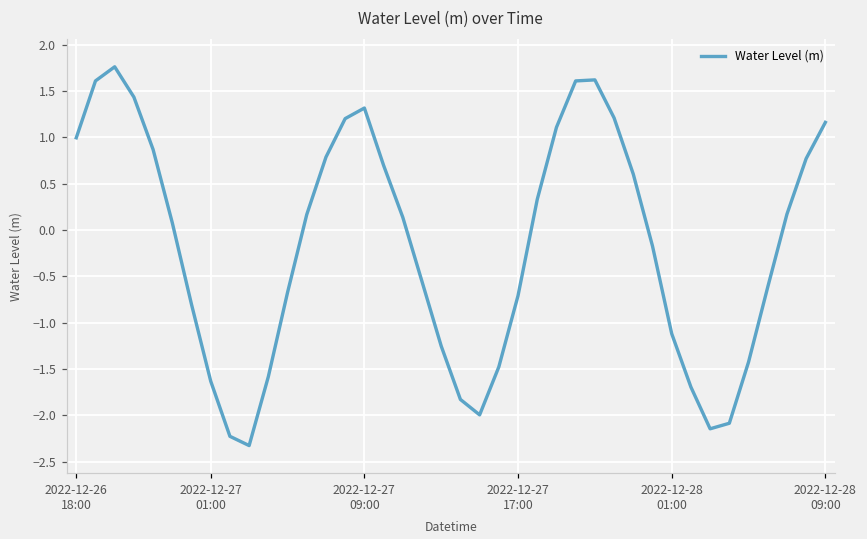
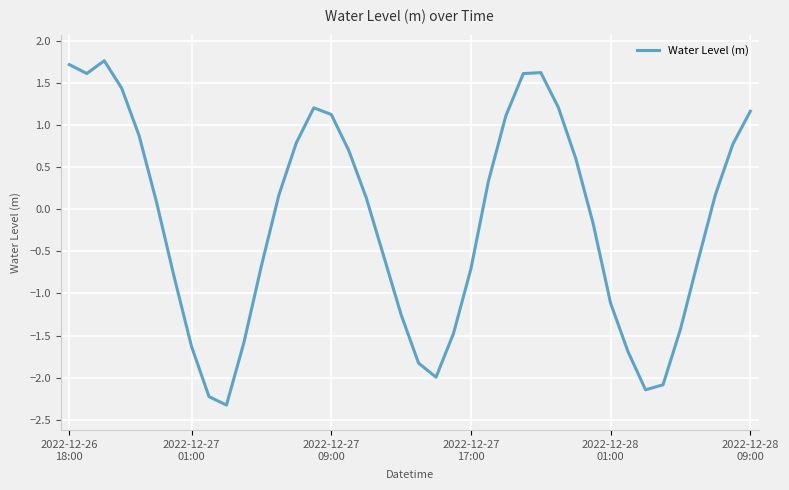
  {
-   "2022-12-26 18:00": 1.0,
+   "2022-12-26 18:00": 1.7,
    "2022-12-27 01:00": -1.6,
-   "2022-12-27 09:00": 1.3,
+   "2022-12-27 09:00": 1.1,
    "2022-12-27 17:00": -0.7,
    "2022-12-28 01:00": -1.1,
    "2022-12-28 09:00": 1.2
  }
